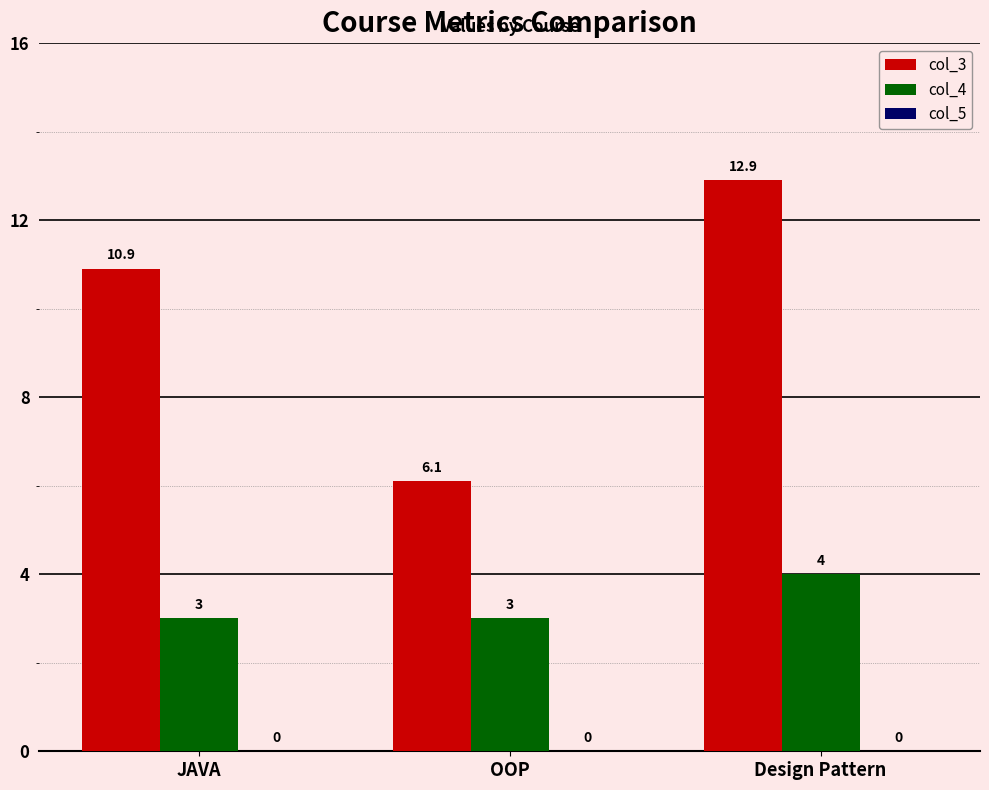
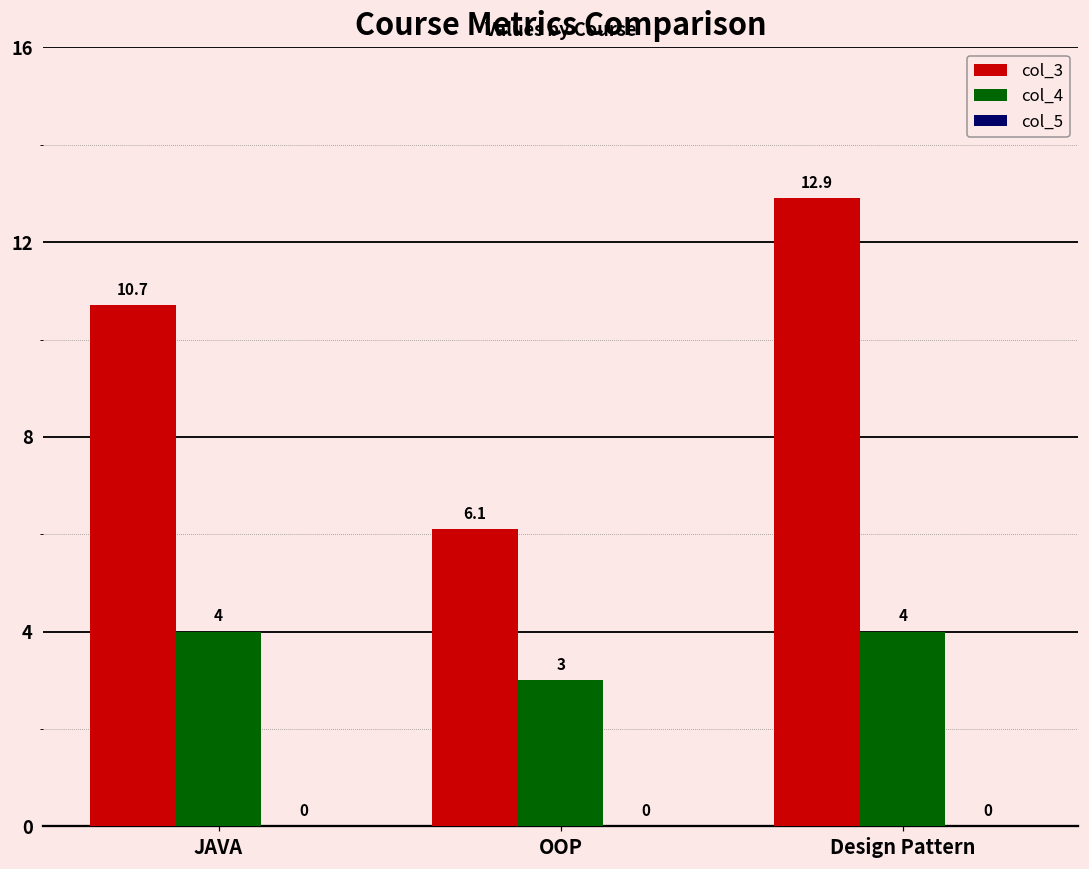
  {
    "col_3": {
-     "JAVA": 10.9,
+     "JAVA": 10.7,
      "OOP": 6.1,
      "Design Pattern": 12.9
    },
    "col_4": {
-     "JAVA": 3,
+     "JAVA": 4,
      "OOP": 3,
      "Design Pattern": 4
    },
    "col_5": {
      "JAVA": 0,
      "OOP": 0,
      "Design Pattern": 0
    }
  }
